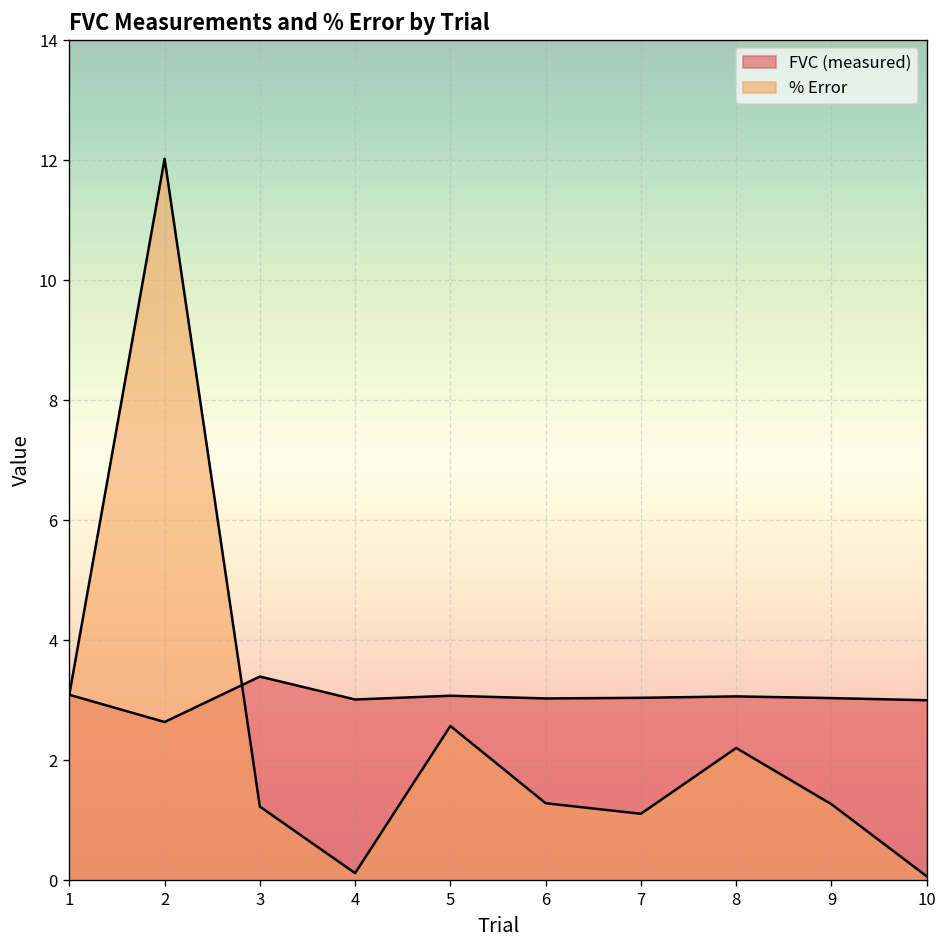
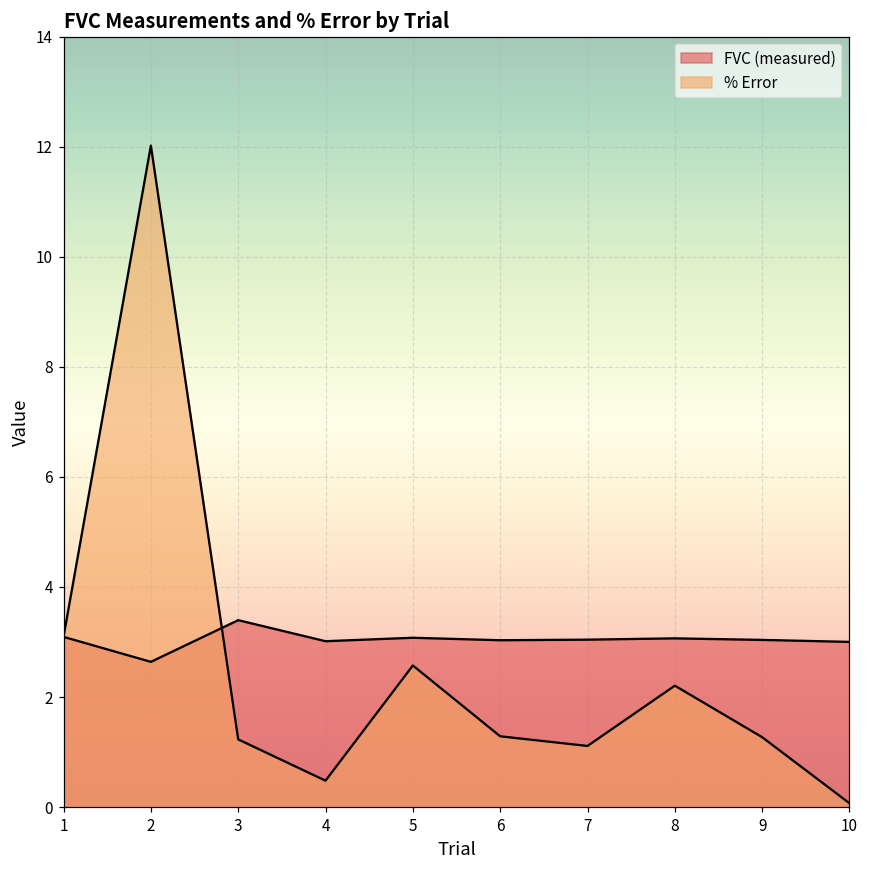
  {
    "FVC (measured)": {
      "2": 2.6,
      "3": 3.4,
      "4": 3.0,
      "5": 3.1,
      "6": 3.0,
      "7": 3.0,
      "8": 3.1,
      "9": 3.0,
      "10": 3.0
    },
    "% Error": {
      "2": 12.0,
      "3": 1.2,
-     "4": 0.1,
+     "4": 0.5,
      "5": 2.6,
      "6": 1.3,
      "7": 1.1,
      "8": 2.2,
      "9": 1.3,
      "10": 0.1
    }
  }
